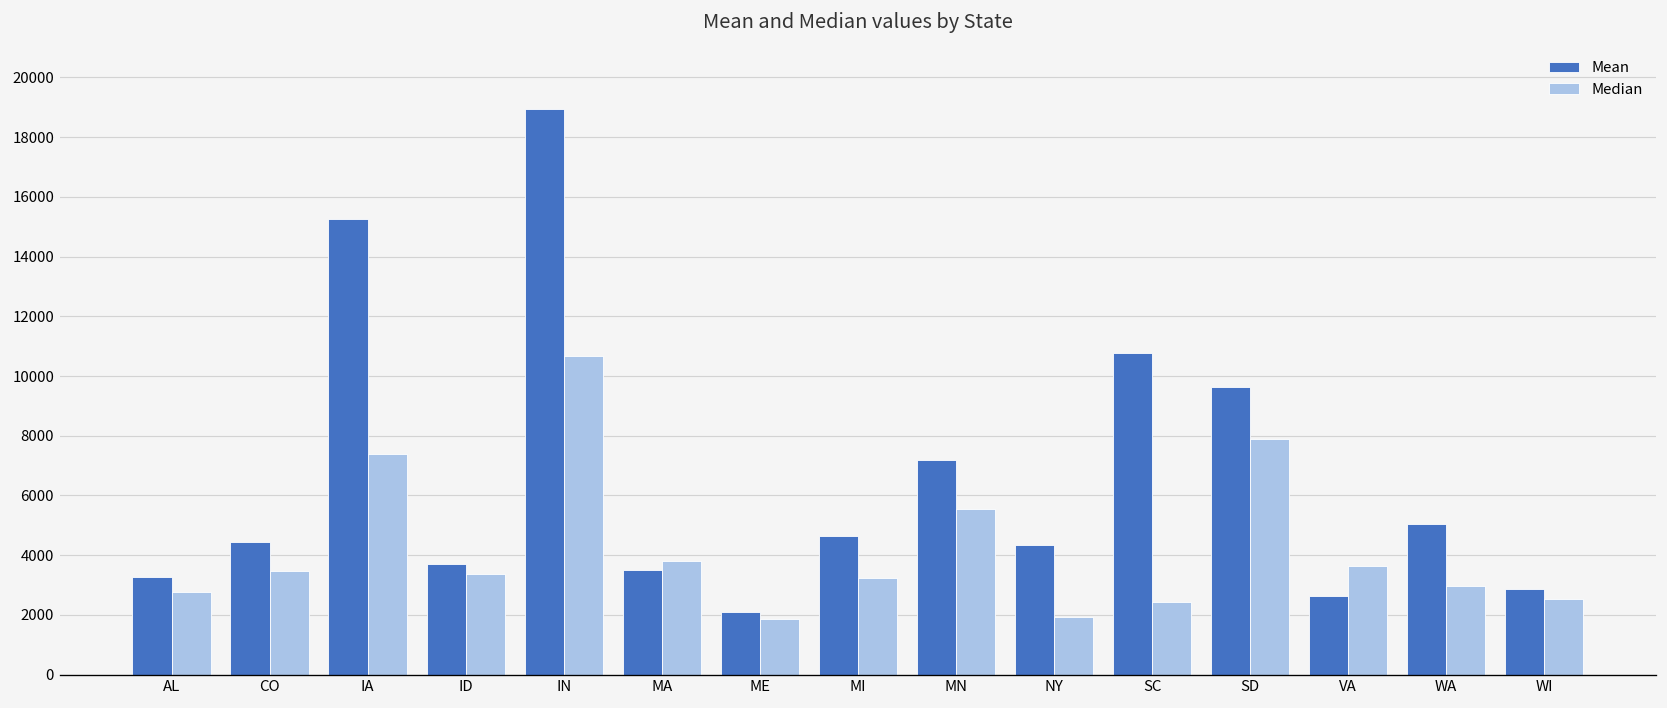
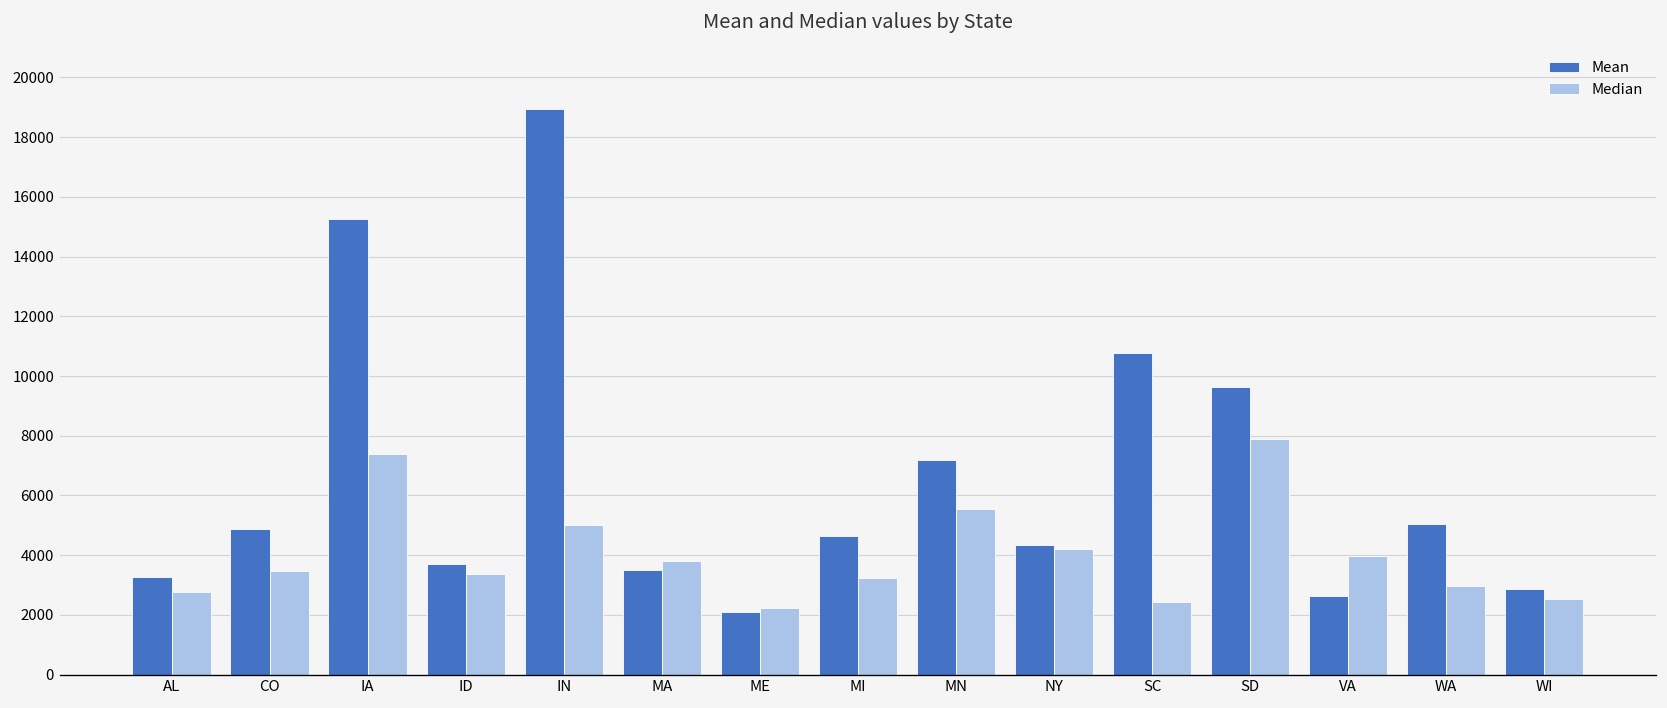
  {
    "Mean": {
      "AL": 3300,
-     "CO": 4400,
+     "CO": 4900,
      "IA": 15300,
      "ID": 3700,
      "IN": 18900,
      "MA": 3500,
      "ME": 2100,
      "MI": 4700,
      "MN": 7200,
      "NY": 4300,
      "SC": 10800,
      "SD": 9600,
      "VA": 2600,
      "WA": 5000,
      "WI": 2900
    },
    "Median": {
      "AL": 2800,
      "CO": 3500,
      "IA": 7400,
      "ID": 3400,
-     "IN": 10700,
+     "IN": 5000,
      "MA": 3800,
-     "ME": 1900,
+     "ME": 2200,
      "MI": 3200,
      "MN": 5600,
-     "NY": 1900,
+     "NY": 4200,
      "SC": 2400,
      "SD": 7900,
-     "VA": 3600,
+     "VA": 4000,
      "WA": 3000,
      "WI": 2500
    }
  }
